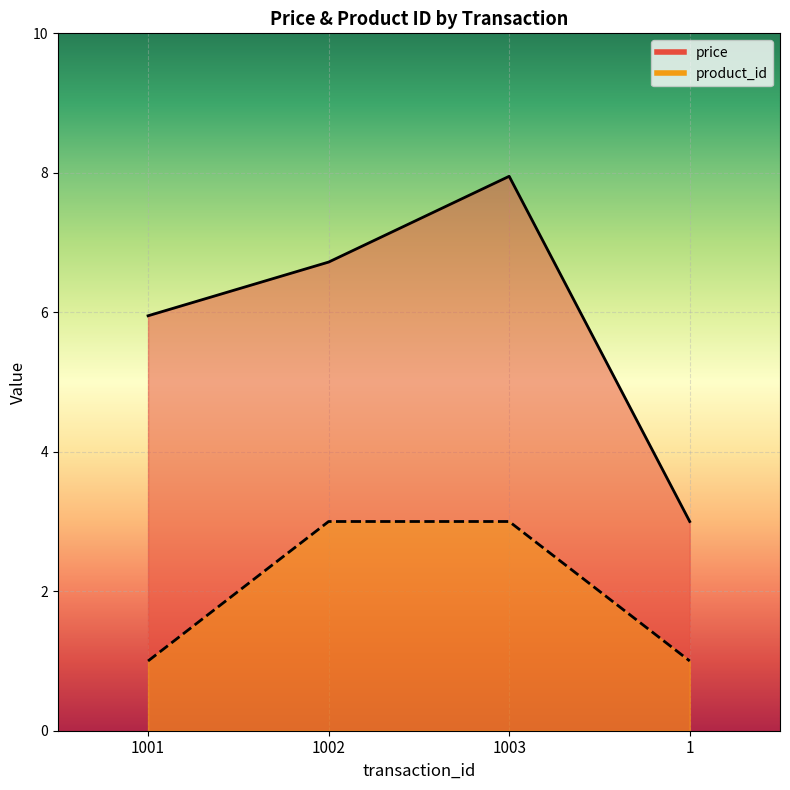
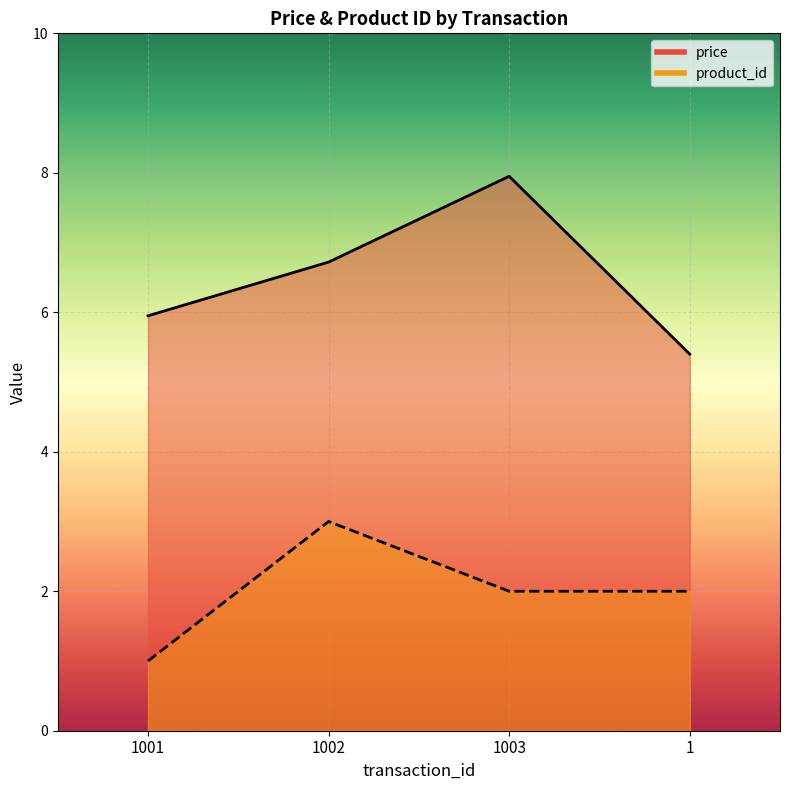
  {
    "price": {
      "1001": 6.0,
      "1002": 6.7,
      "1003": 8.0,
-     "1": 3.0
+     "1": 5.4
    },
    "product_id": {
      "1001": 1,
      "1002": 3,
-     "1003": 3,
-     "1": 1
+     "1003": 2,
+     "1": 2
    }
  }
